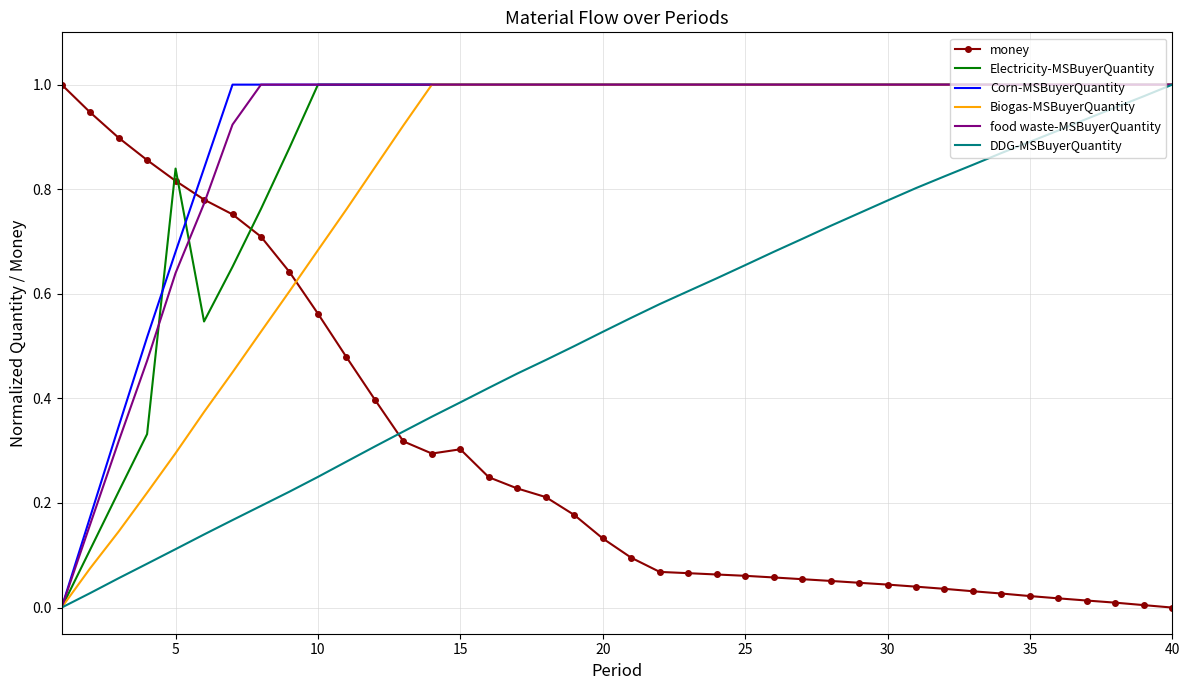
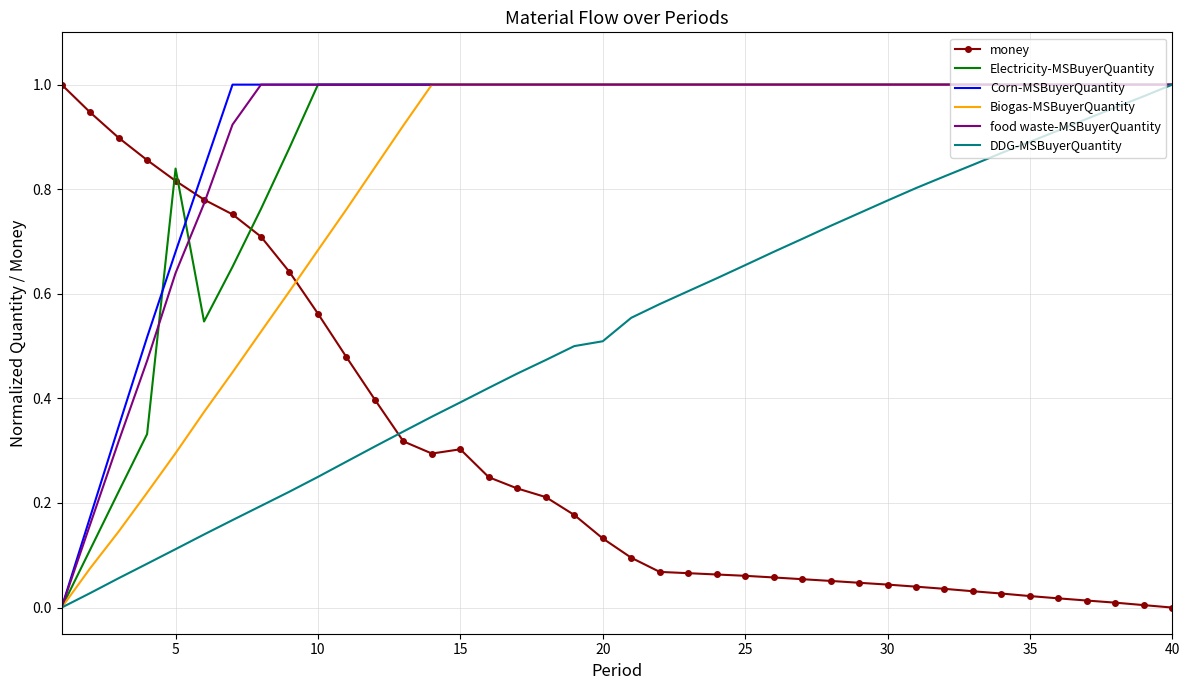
  {
    "money": {
      "5": 0.82,
      "10": 0.56,
      "15": 0.30,
      "20": 0.13,
      "25": 0.06,
      "30": 0.04,
      "35": 0.02,
      "40": 0.00
    },
    "Electricity-MSBuyerQuantity": {
      "5": 0.84
    },
    "Corn-MSBuyerQuantity": {
      "5": 0.68
    },
    "Biogas-MSBuyerQuantity": {
      "5": 0.30,
      "10": 0.68
    },
    "food waste-MSBuyerQuantity": {
      "5": 0.64
    },
    "DDG-MSBuyerQuantity": {
      "5": 0.11,
      "10": 0.25,
      "15": 0.39,
-     "20": 0.53,
+     "20": 0.51,
      "25": 0.65,
      "30": 0.78
    }
  }
